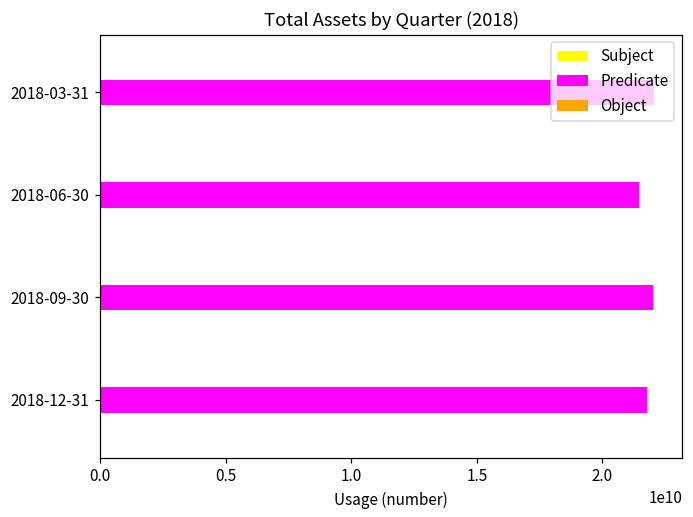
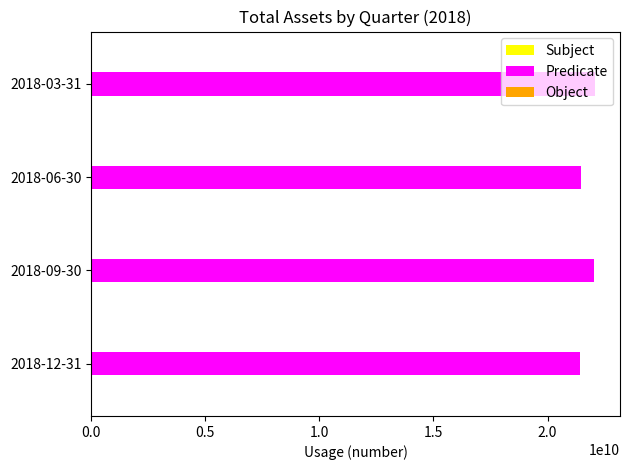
  {
    "Subject": {
      "2018-03-31": 0,
      "2018-06-30": 0,
      "2018-09-30": 0,
      "2018-12-31": 0
    },
    "Predicate": {
      "2018-06-30": 21500000000,
      "2018-09-30": 22000000000,
-     "2018-12-31": 21800000000
+     "2018-12-31": 21400000000
    },
    "Object": {
      "2018-03-31": 0,
      "2018-06-30": 0,
      "2018-09-30": 0,
      "2018-12-31": 0
    }
  }
